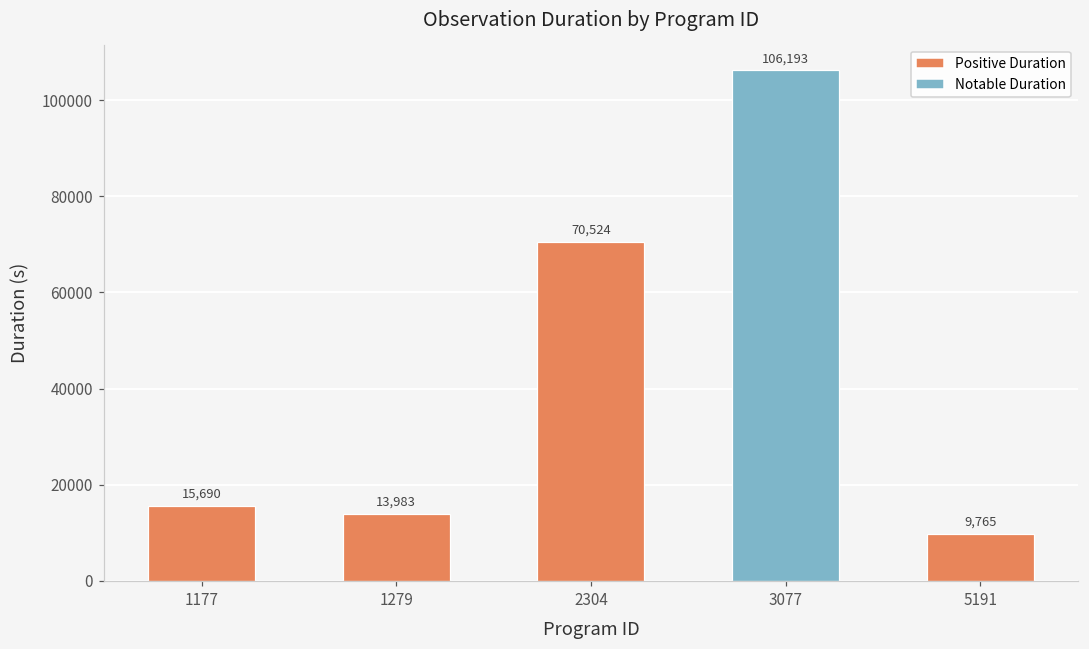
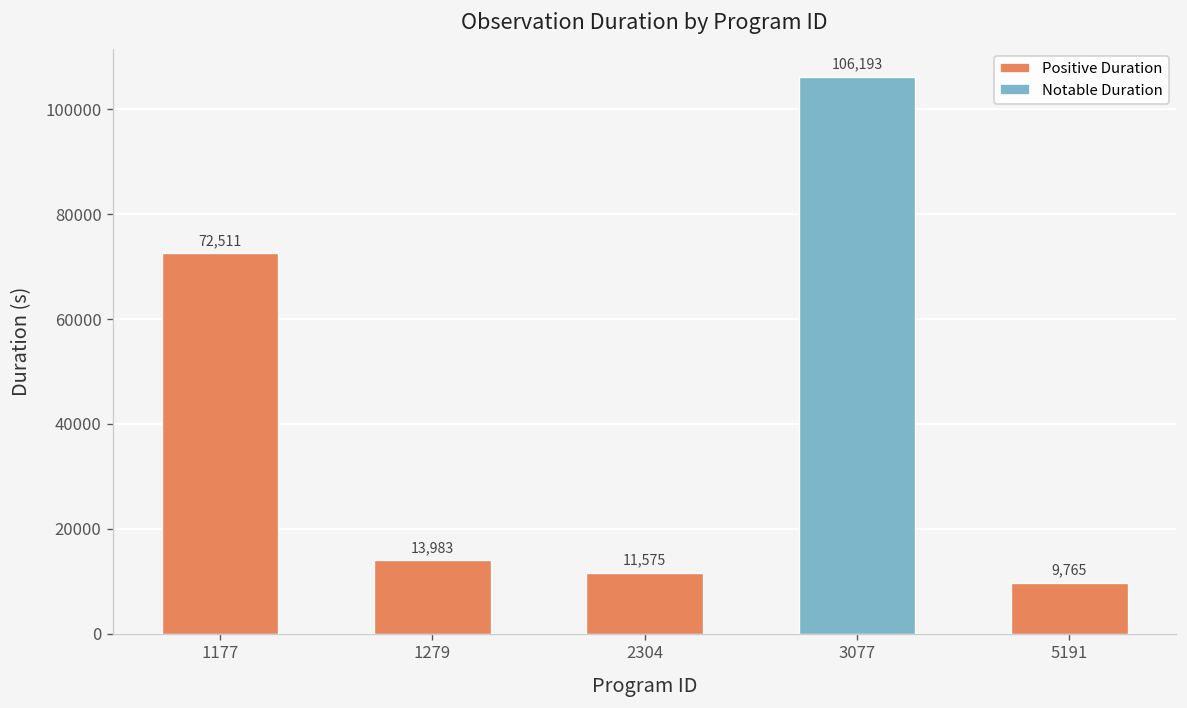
  {
-   "1177": "15,690",
+   "1177": "72,511",
    "1279": "13,983",
-   "2304": "70,524",
+   "2304": "11,575",
    "3077": "106,193",
    "5191": "9,765"
  }
